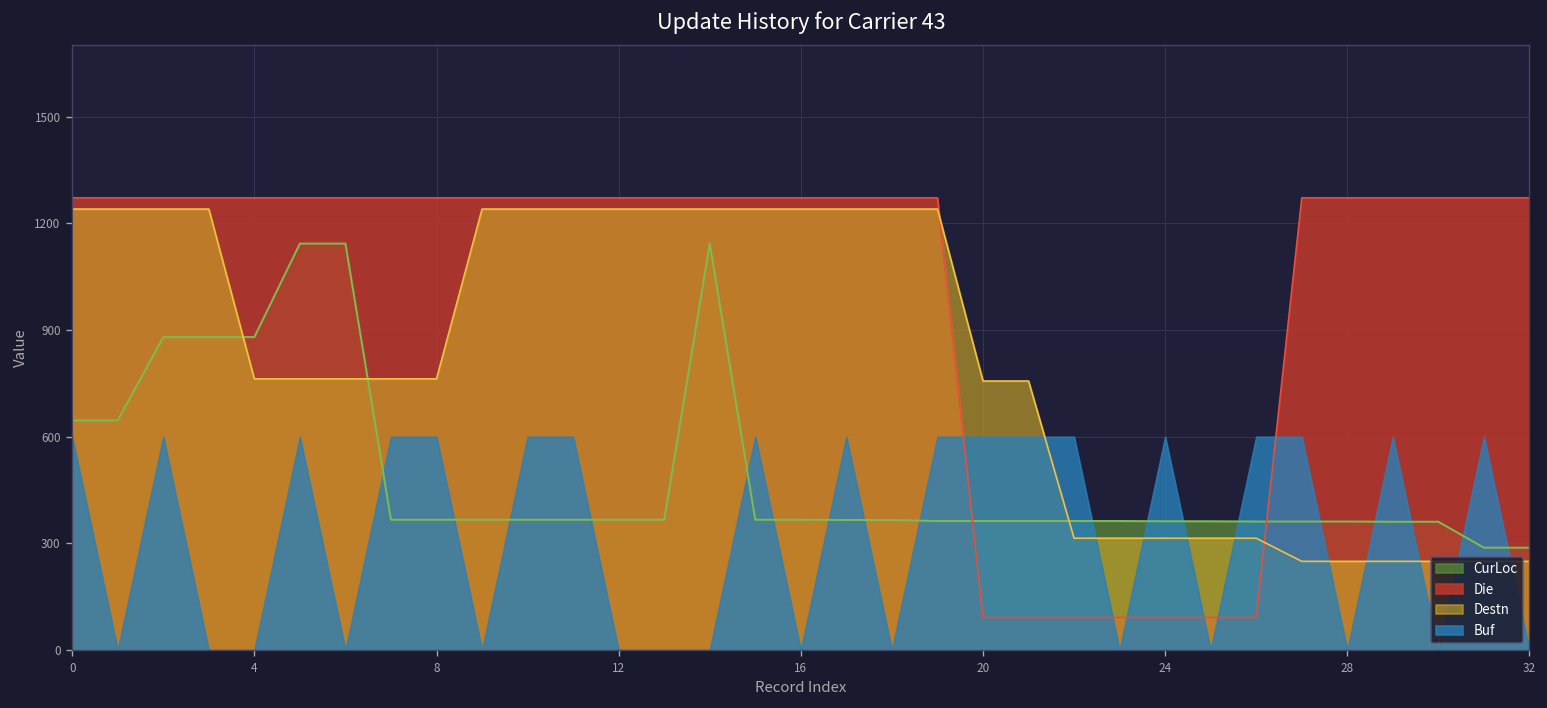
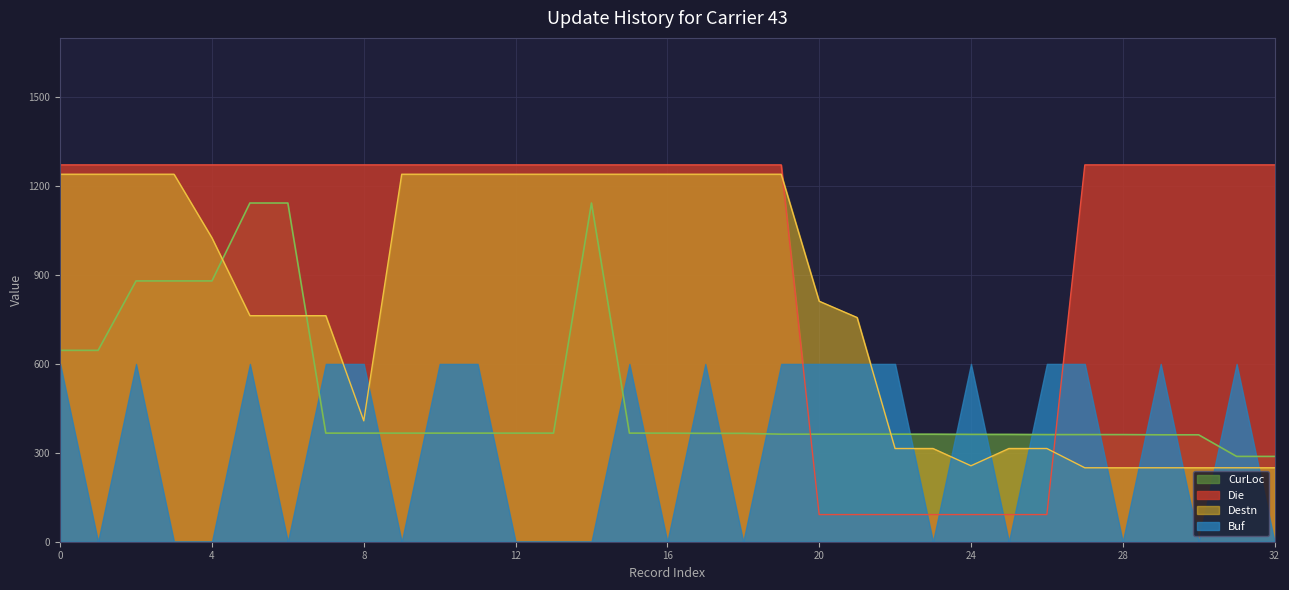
  {
    "CurLoc": {
      "0": 650,
      "4": 880,
      "8": 370,
      "12": 370,
      "16": 370,
      "20": 360,
      "24": 360,
      "28": 360,
      "32": 290
    },
    "Die": {
      "0": 1270,
      "4": 1270,
      "8": 1270,
      "12": 1270,
      "16": 1270,
      "20": 90,
      "24": 90,
      "28": 1270,
      "32": 1270
    },
    "Destn": {
      "0": 1240,
-     "4": 760,
-     "8": 760,
+     "4": 1030,
+     "8": 410,
      "12": 1240,
      "16": 1240,
-     "20": 760,
-     "24": 310,
+     "20": 810,
+     "24": 260,
      "28": 250,
      "32": 250
    },
    "Buf": {
      "0": 600,
      "4": 0,
      "8": 600,
      "12": 0,
      "16": 0,
      "20": 600,
      "24": 600,
      "28": 0,
      "32": 0
    }
  }
